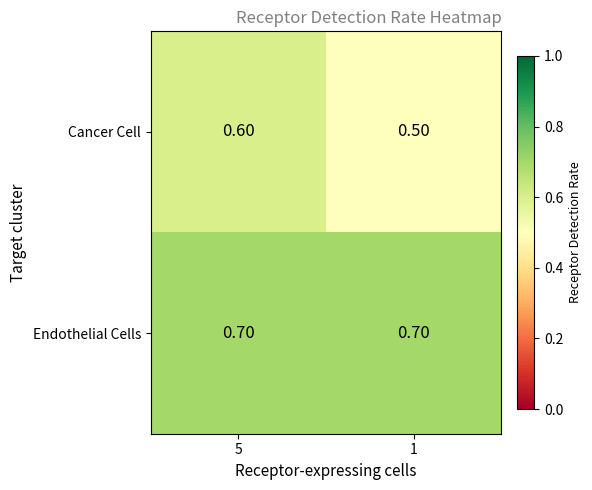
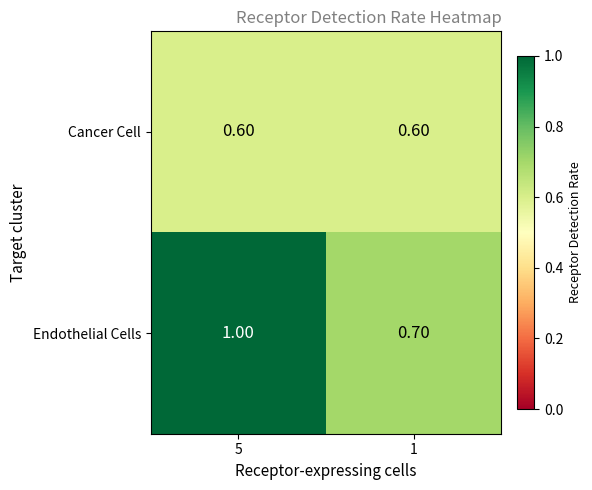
  {
    "Cancer Cell": {
      "5": 0.60,
-     "1": 0.50
+     "1": 0.60
    },
    "Endothelial Cells": {
-     "5": 0.70,
+     "5": 1.00,
      "1": 0.70
    }
  }
